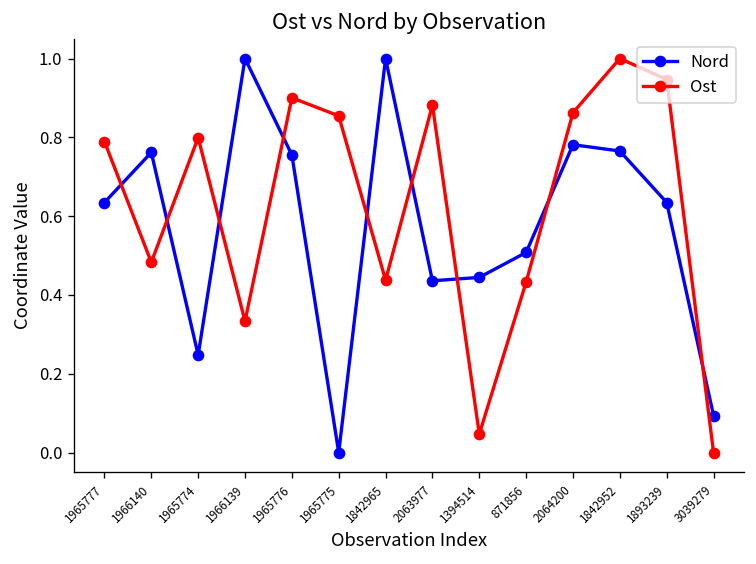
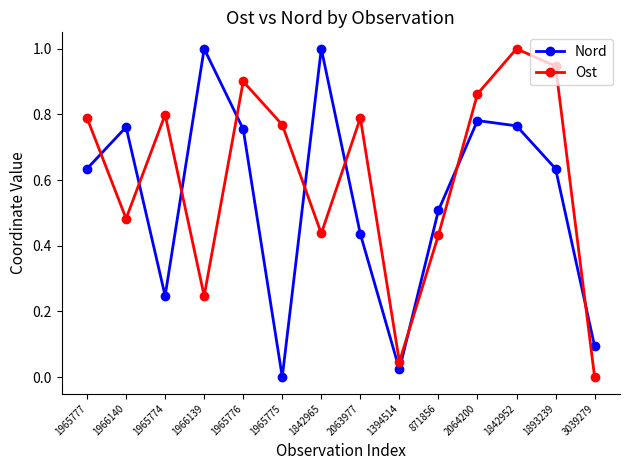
  {
    "Nord": {
      "1965777": 0.63,
      "1966140": 0.76,
      "1965774": 0.25,
      "1966139": 1.00,
      "1965776": 0.76,
      "1965775": 0.00,
      "1842965": 1.00,
      "2063977": 0.44,
-     "1394514": 0.44,
+     "1394514": 0.02,
      "871856": 0.51,
      "2064200": 0.78,
      "1842952": 0.77,
      "1893239": 0.63,
      "3039279": 0.09
    },
    "Ost": {
      "1965777": 0.79,
      "1966140": 0.48,
      "1965774": 0.80,
-     "1966139": 0.33,
+     "1966139": 0.25,
      "1965776": 0.90,
-     "1965775": 0.85,
+     "1965775": 0.77,
      "1842965": 0.44,
-     "2063977": 0.88,
+     "2063977": 0.79,
      "1394514": 0.05,
      "871856": 0.43,
      "2064200": 0.86,
      "1842952": 1.00,
      "3039279": 0.00
    }
  }
